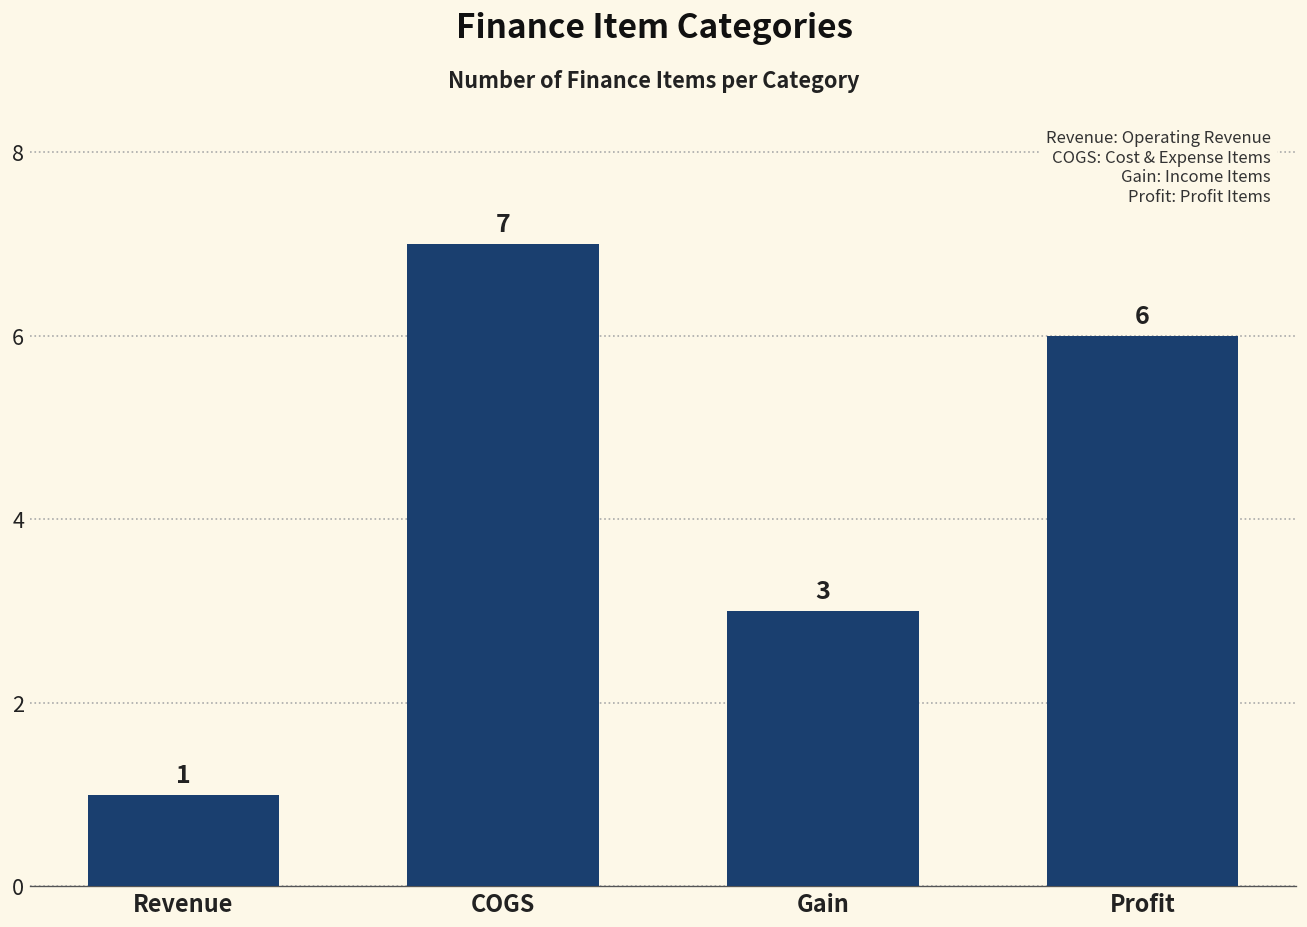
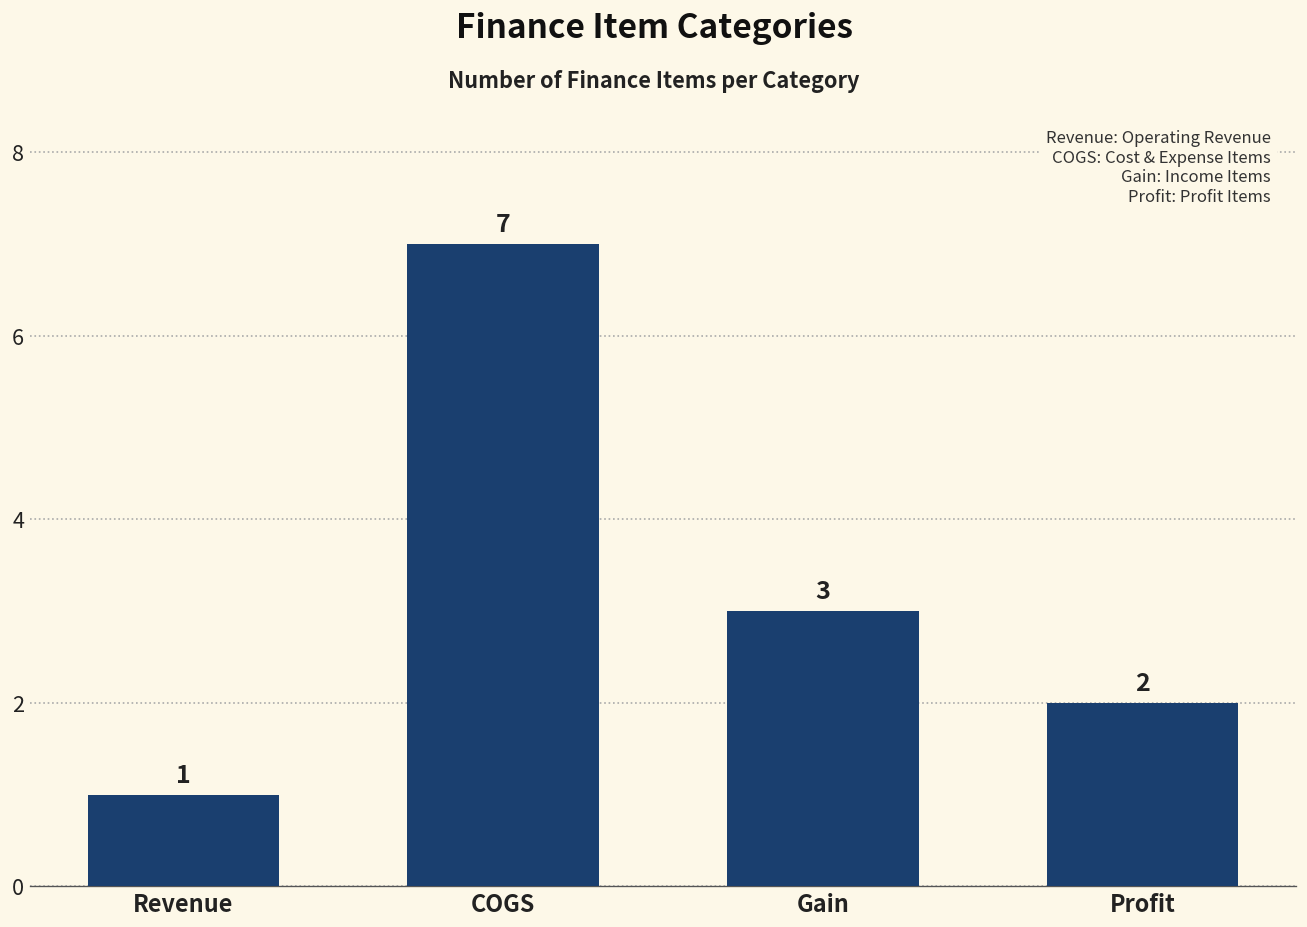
  {
    "Revenue": 1,
    "COGS": 7,
    "Gain": 3,
-   "Profit": 6
+   "Profit": 2
  }
